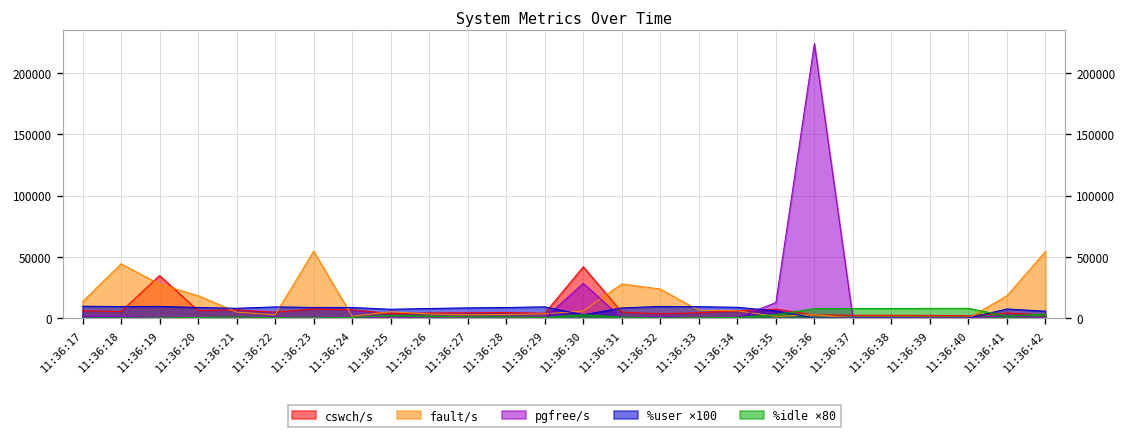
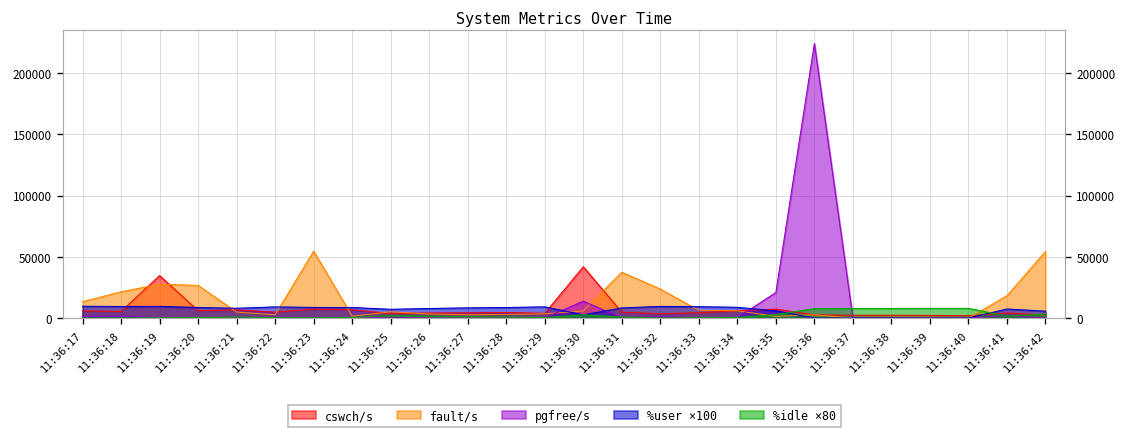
  {
    "cswch/s": {
      "11:36:17": 6000,
      "11:36:18": 5000,
      "11:36:19": 35000,
      "11:36:20": 6000,
      "11:36:30": 42000,
      "11:36:31": 5000
    },
    "fault/s": {
      "11:36:17": 13000,
-     "11:36:18": 44000,
+     "11:36:18": 21000,
      "11:36:19": 28000,
-     "11:36:20": 18000,
+     "11:36:20": 27000,
      "11:36:23": 55000,
      "11:36:30": 6000,
-     "11:36:31": 28000,
+     "11:36:31": 37000,
      "11:36:32": 24000,
      "11:36:41": 18000,
      "11:36:42": 54000
    },
    "pgfree/s": {
-     "11:36:30": 28000,
-     "11:36:35": 13000,
+     "11:36:30": 14000,
+     "11:36:35": 21000,
      "11:36:36": 224000
    },
    "%user ×100": {
      "11:36:17": 10000,
      "11:36:18": 10000,
      "11:36:19": 10000,
      "11:36:20": 9000,
      "11:36:22": 9000,
      "11:36:26": 8000,
      "11:36:27": 8000,
      "11:36:28": 9000,
      "11:36:29": 9000,
      "11:36:31": 8000,
      "11:36:32": 10000,
      "11:36:33": 9000,
      "11:36:34": 9000,
      "11:36:36": 0,
      "11:36:41": 7000
    },
    "%idle ×80": {
      "11:36:36": 8000,
      "11:36:37": 8000,
      "11:36:38": 8000,
      "11:36:39": 8000,
      "11:36:40": 8000
    }
  }
